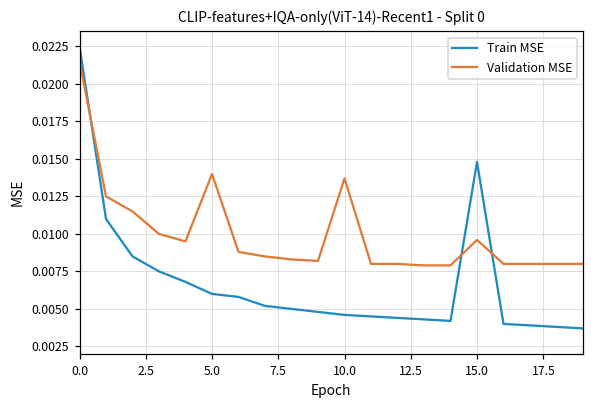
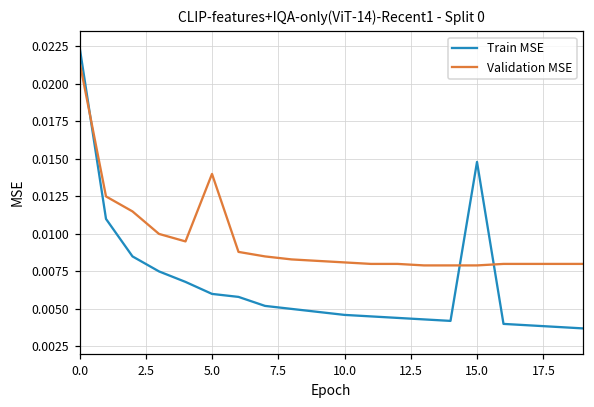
  {
    "Train MSE": {
      "0.0": 0.0225,
      "5.0": 0.0060,
      "10.0": 0.0046,
      "15.0": 0.0148
    },
    "Validation MSE": {
      "0.0": 0.0215,
      "5.0": 0.0140,
-     "10.0": 0.0137,
-     "15.0": 0.0096
+     "10.0": 0.0081,
+     "15.0": 0.0079
    }
  }
